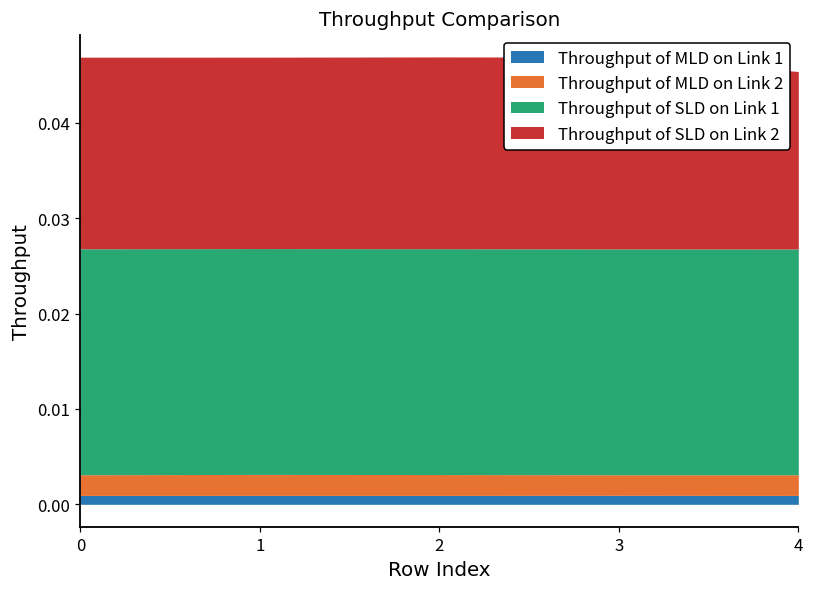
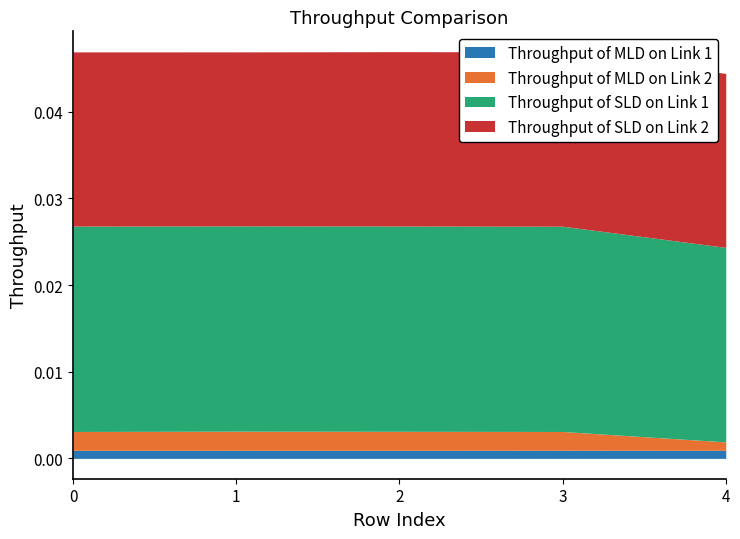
  {
    "Throughput of MLD on Link 2": {
-     "4": 0.002
+     "4": 0.001
    },
    "Throughput of SLD on Link 1": {
-     "4": 0.024
+     "4": 0.022
    },
    "Throughput of SLD on Link 2": {
      "0": 0.020,
      "1": 0.020,
      "2": 0.020,
-     "4": 0.019
+     "4": 0.020
    }
  }
